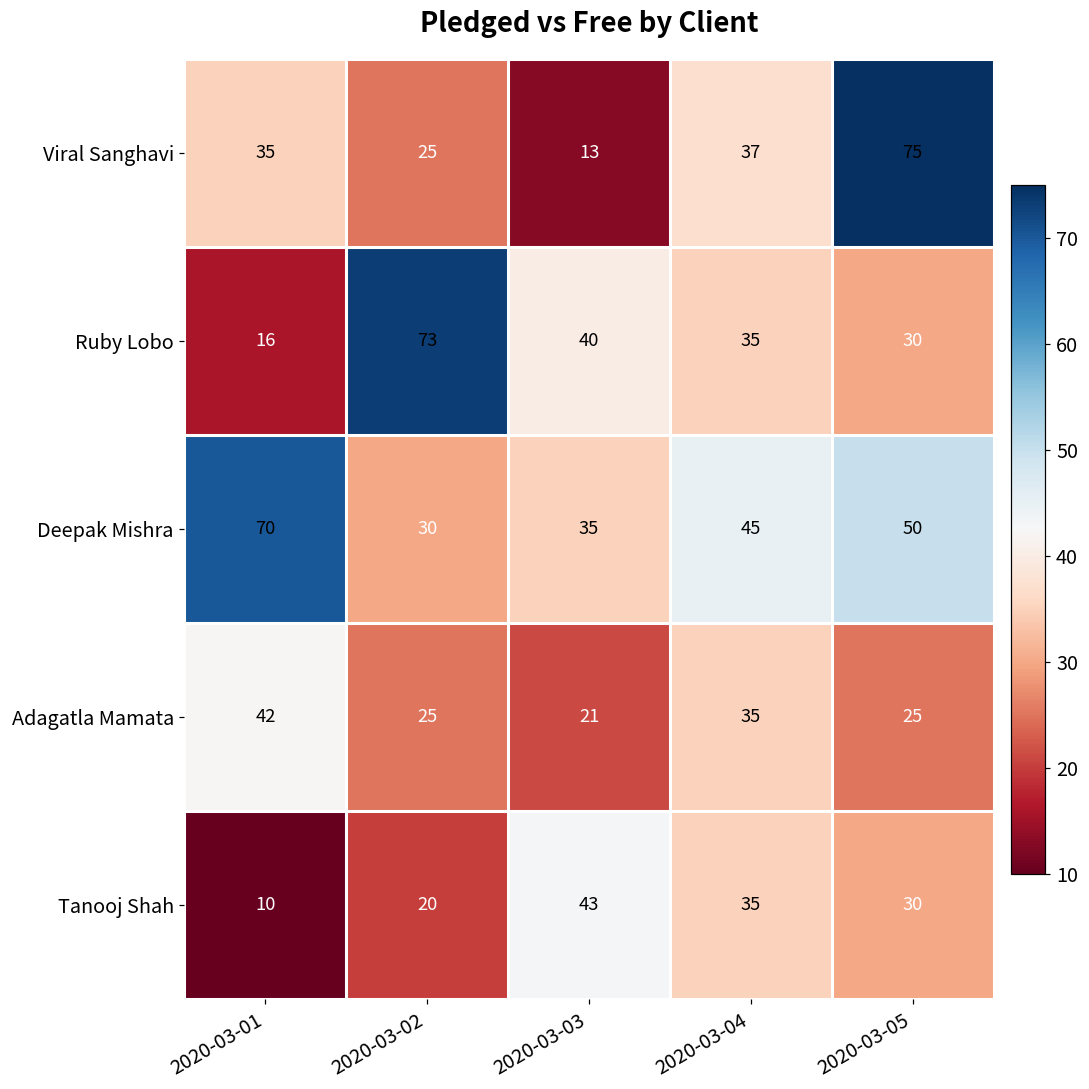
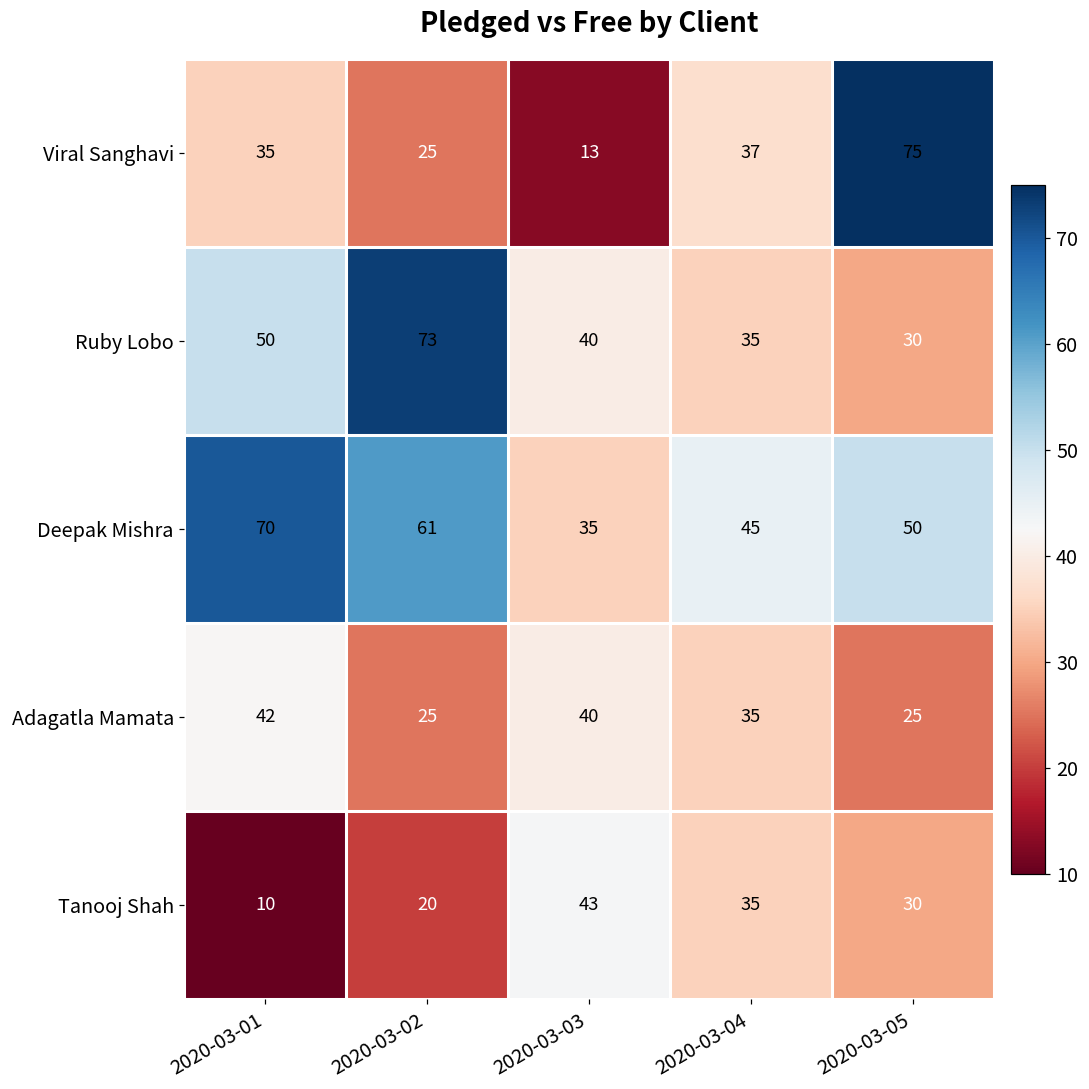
  {
    "Viral Sanghavi": {
      "2020-03-01": 35,
      "2020-03-02": 25,
      "2020-03-03": 13,
      "2020-03-04": 37,
      "2020-03-05": 75
    },
    "Ruby Lobo": {
-     "2020-03-01": 16,
+     "2020-03-01": 50,
      "2020-03-02": 73,
      "2020-03-03": 40,
      "2020-03-04": 35,
      "2020-03-05": 30
    },
    "Deepak Mishra": {
      "2020-03-01": 70,
-     "2020-03-02": 30,
+     "2020-03-02": 61,
      "2020-03-03": 35,
      "2020-03-04": 45,
      "2020-03-05": 50
    },
    "Adagatla Mamata": {
      "2020-03-01": 42,
      "2020-03-02": 25,
-     "2020-03-03": 21,
+     "2020-03-03": 40,
      "2020-03-04": 35,
      "2020-03-05": 25
    },
    "Tanooj Shah": {
      "2020-03-01": 10,
      "2020-03-02": 20,
      "2020-03-03": 43,
      "2020-03-04": 35,
      "2020-03-05": 30
    }
  }
